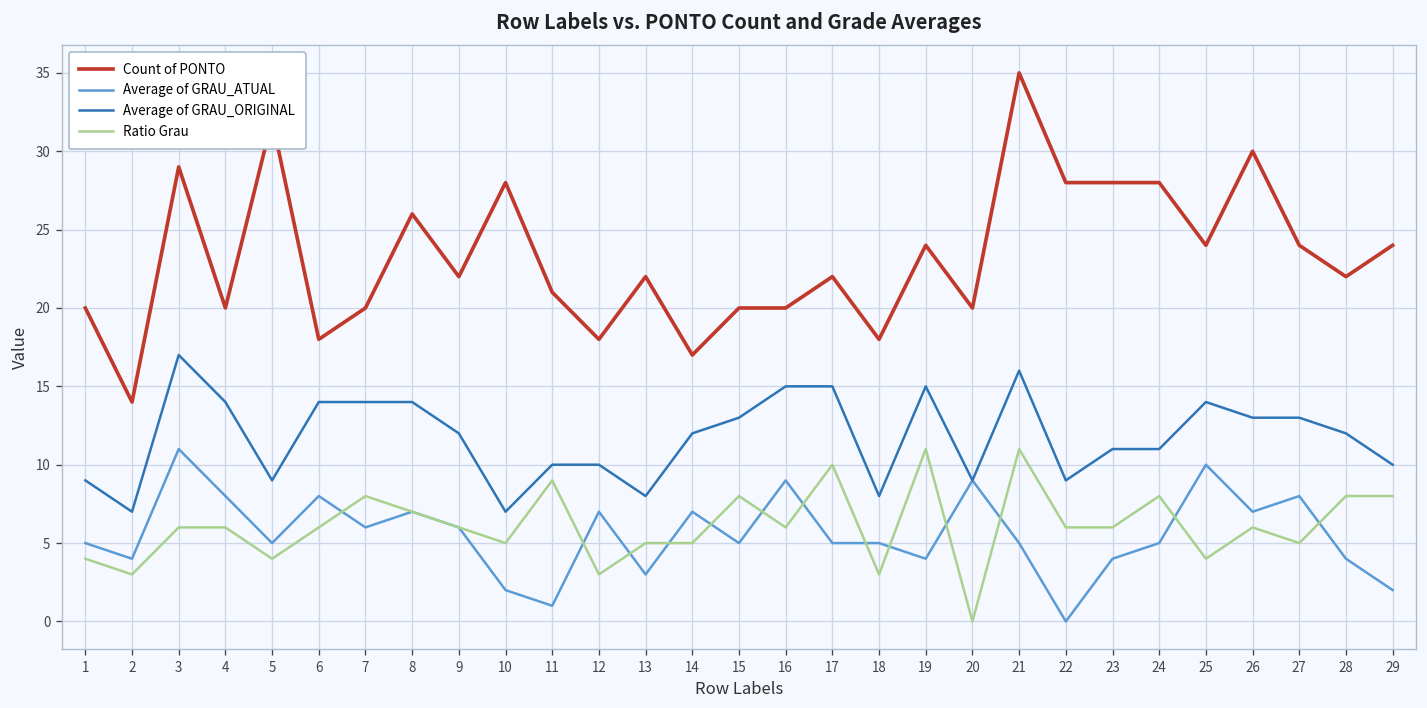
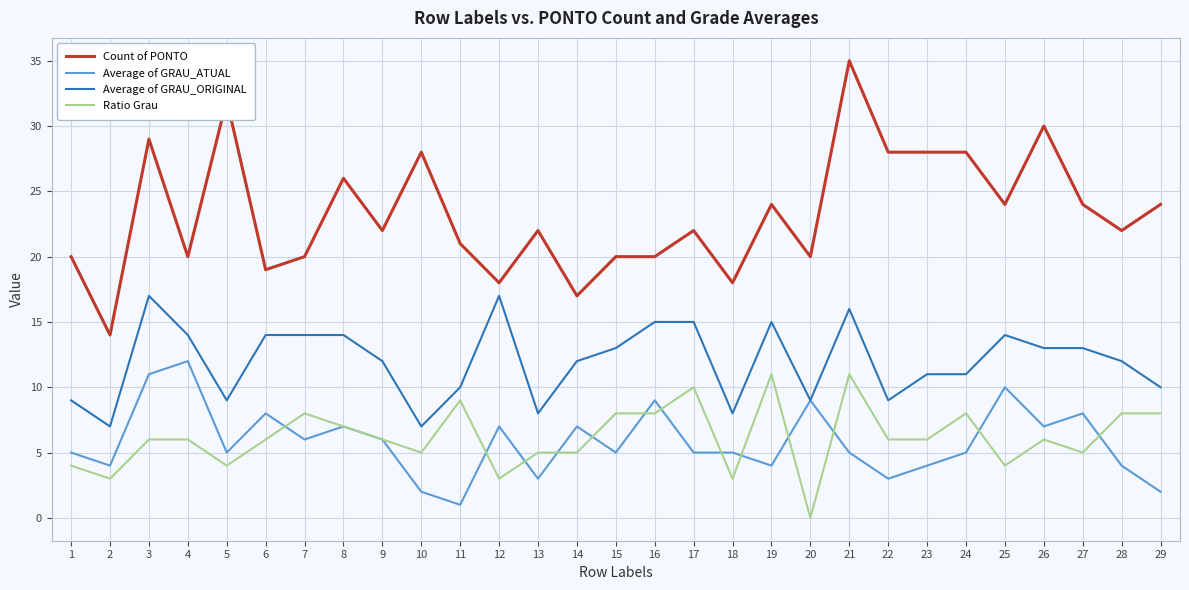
  {
    "Count of PONTO": {
      "1": 20,
      "2": 14,
      "3": 29,
      "4": 20,
-     "6": 18,
+     "6": 19,
      "7": 20,
      "8": 26,
      "9": 22,
      "10": 28,
      "11": 21,
      "12": 18,
      "13": 22,
      "14": 17,
      "15": 20,
      "16": 20,
      "17": 22,
      "18": 18,
      "19": 24,
      "20": 20,
      "21": 35,
      "22": 28,
      "23": 28,
      "24": 28,
      "25": 24,
      "26": 30,
      "27": 24,
      "28": 22,
      "29": 24
    },
    "Average of GRAU_ATUAL": {
      "1": 5,
      "2": 4,
      "3": 11,
-     "4": 8,
+     "4": 12,
      "5": 5,
      "6": 8,
      "7": 6,
      "10": 2,
      "11": 1,
      "12": 7,
      "13": 3,
      "14": 7,
      "15": 5,
      "16": 9,
      "17": 5,
      "18": 5,
      "19": 4,
      "21": 5,
-     "22": 0,
+     "22": 3,
      "23": 4,
      "24": 5,
      "25": 10,
      "26": 7,
      "27": 8,
      "28": 4,
      "29": 2
    },
    "Average of GRAU_ORIGINAL": {
      "1": 9,
      "2": 7,
      "3": 17,
      "4": 14,
      "5": 9,
      "6": 14,
      "7": 14,
      "8": 14,
      "9": 12,
      "10": 7,
      "11": 10,
-     "12": 10,
+     "12": 17,
      "13": 8,
      "14": 12,
      "15": 13,
      "16": 15,
      "17": 15,
      "18": 8,
      "19": 15,
      "21": 16,
      "22": 9,
      "23": 11,
      "24": 11,
      "25": 14,
      "26": 13,
      "27": 13,
      "28": 12,
      "29": 10
    },
    "Ratio Grau": {
      "1": 4,
      "2": 3,
      "3": 6,
      "4": 6,
      "5": 4,
      "6": 6,
      "7": 8,
      "10": 5,
      "11": 9,
      "12": 3,
      "13": 5,
      "14": 5,
      "15": 8,
-     "16": 6,
+     "16": 8,
      "17": 10,
      "18": 3,
      "19": 11,
      "20": 0,
      "21": 11,
      "22": 6,
      "23": 6,
      "24": 8,
      "25": 4,
      "26": 6,
      "27": 5,
      "28": 8,
      "29": 8
    }
  }
